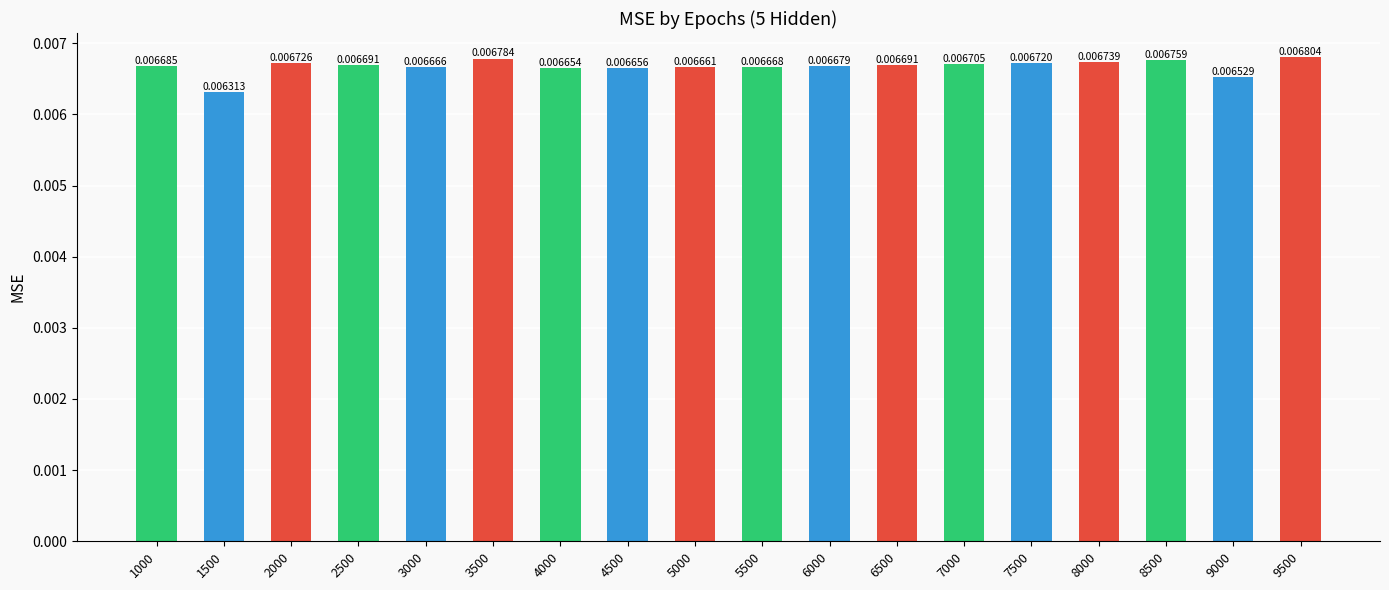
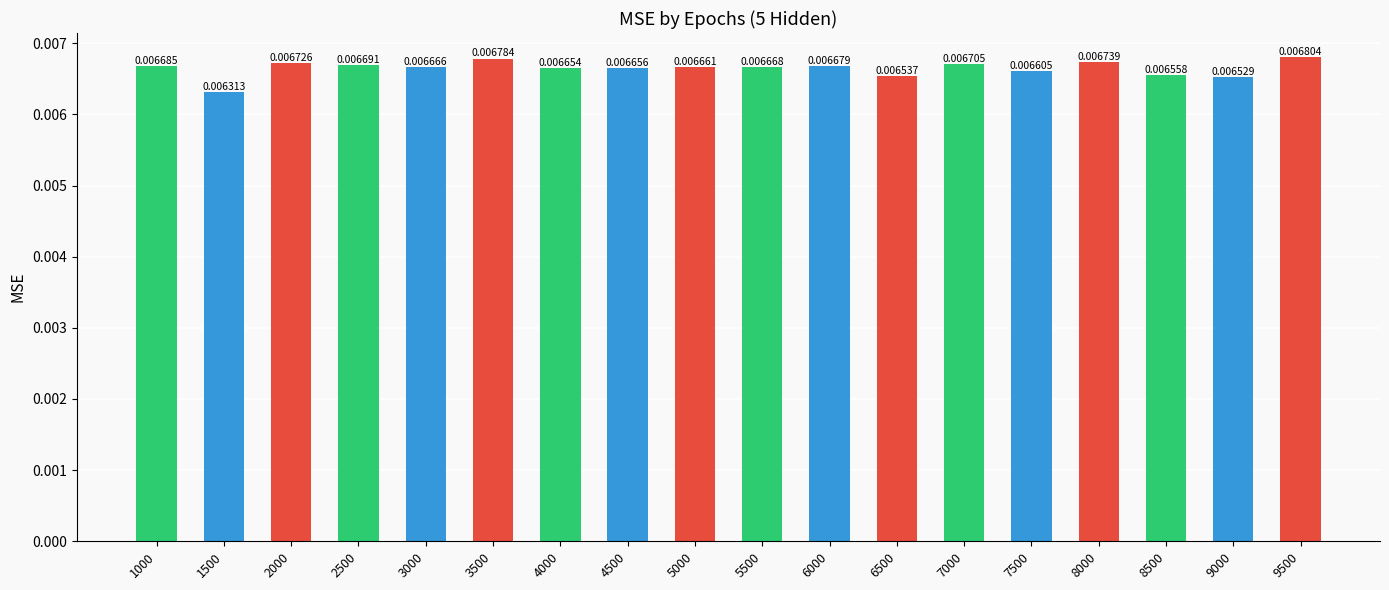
  {
    "1000": 0.006685,
    "1500": 0.006313,
    "2000": 0.006726,
    "2500": 0.006691,
    "3000": 0.006666,
    "3500": 0.006784,
    "4000": 0.006654,
    "4500": 0.006656,
    "5000": 0.006661,
    "5500": 0.006668,
    "6000": 0.006679,
-   "6500": 0.006691,
+   "6500": 0.006537,
    "7000": 0.006705,
-   "7500": 0.006720,
+   "7500": 0.006605,
    "8000": 0.006739,
-   "8500": 0.006759,
+   "8500": 0.006558,
    "9000": 0.006529,
    "9500": 0.006804
  }
